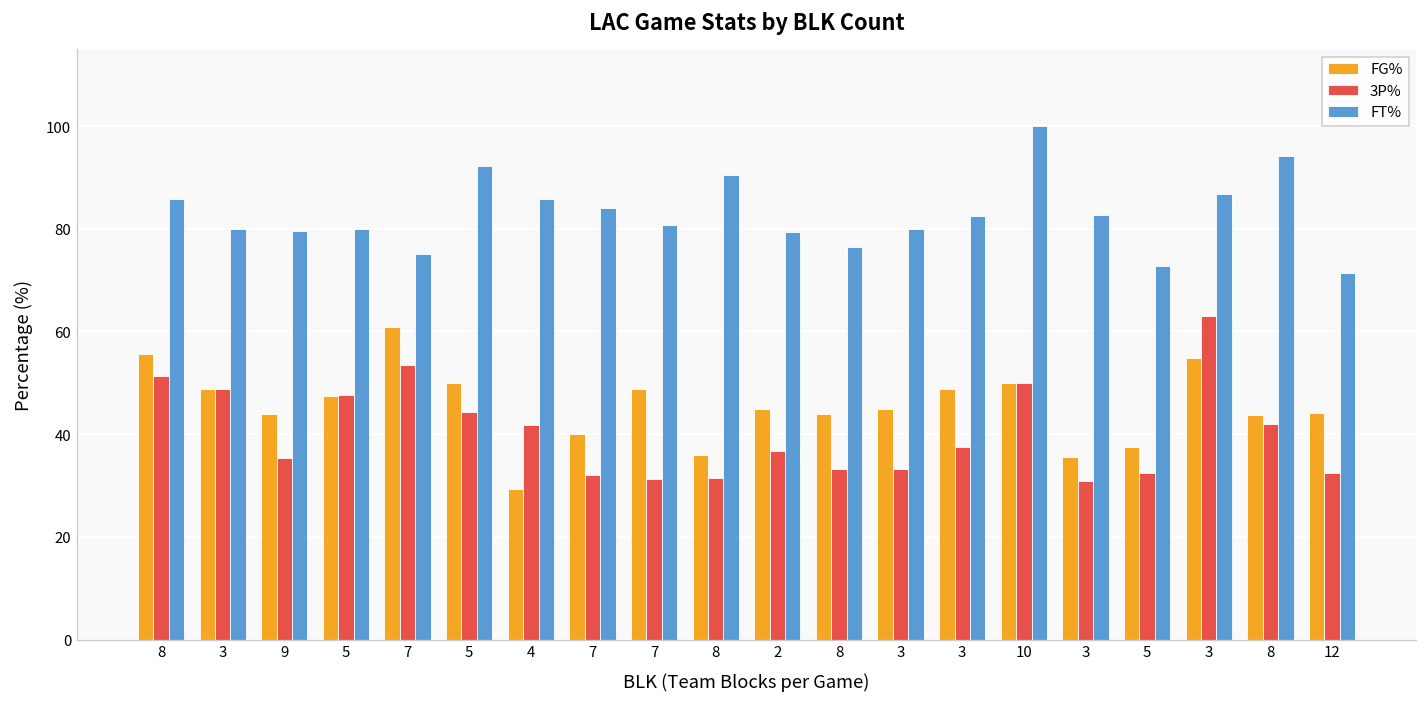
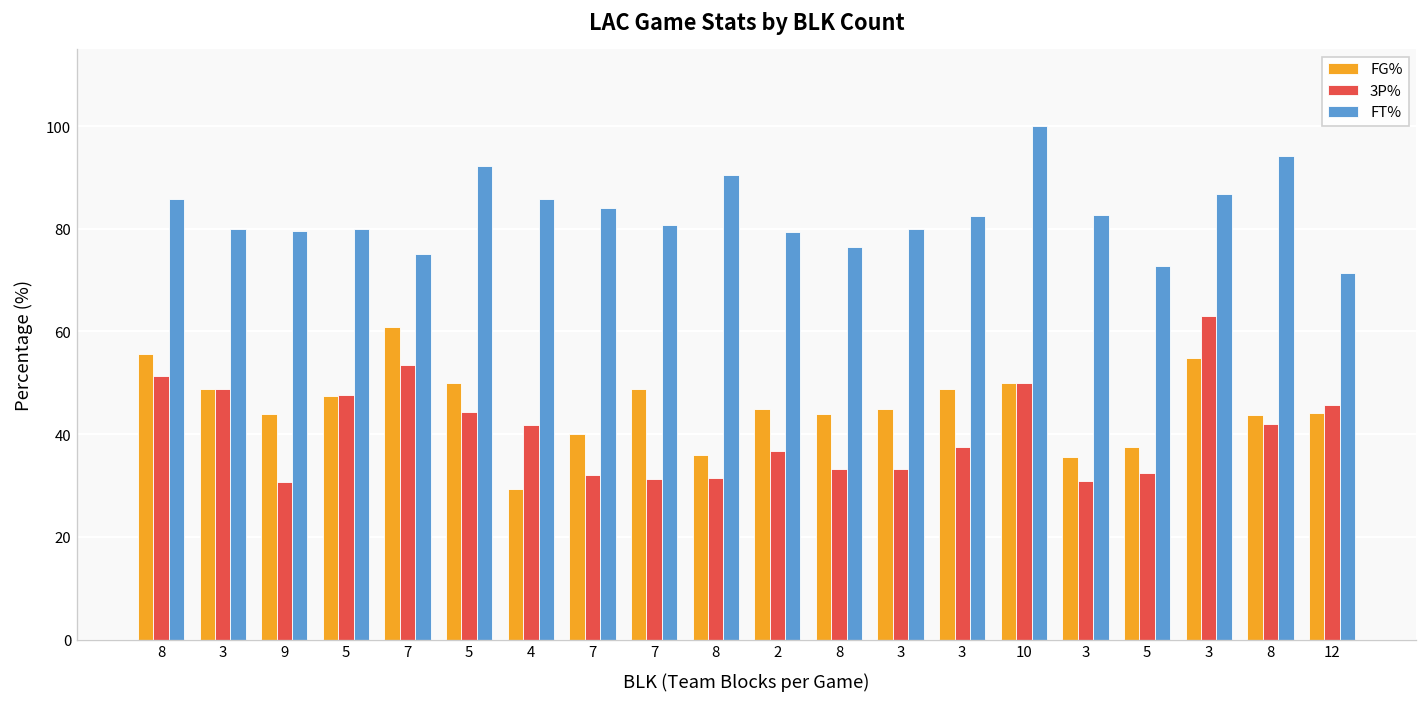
  {
    "FG%": {
      "9": 44,
      "4": 29,
      "2": 45,
      "10": 50,
      "12": 44
    },
    "3P%": {
-     "9": 35,
+     "9": 31,
      "4": 42,
      "2": 37,
      "10": 50,
-     "12": 32
+     "12": 46
    },
    "FT%": {
      "9": 80,
      "4": 86,
      "2": 79,
      "10": 100,
      "12": 71
    }
  }
